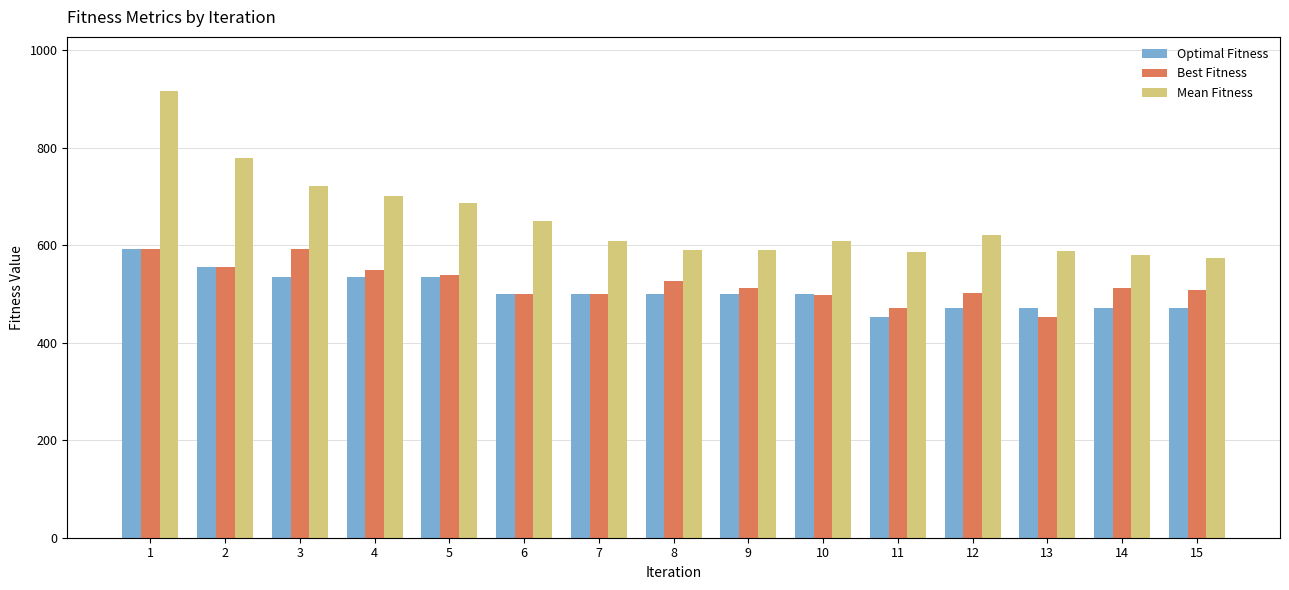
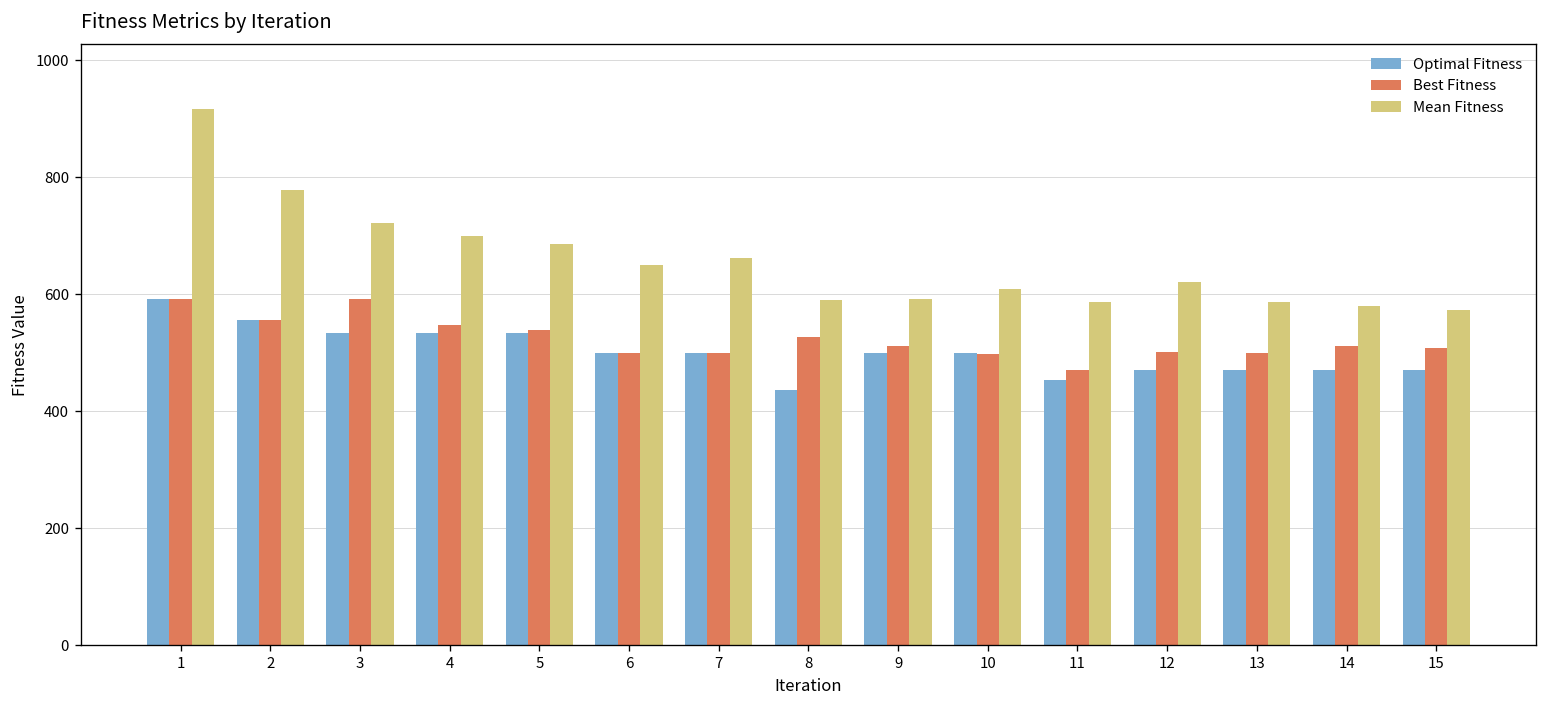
  {
    "Optimal Fitness": {
      "1": 590,
      "2": 560,
      "3": 530,
      "4": 530,
      "5": 530,
      "6": 500,
      "7": 500,
-     "8": 500,
+     "8": 440,
      "9": 500,
      "10": 500,
      "11": 450,
      "12": 470,
      "13": 470,
      "14": 470,
      "15": 470
    },
    "Best Fitness": {
      "1": 590,
      "2": 560,
      "3": 590,
      "4": 550,
      "5": 540,
      "6": 500,
      "7": 500,
      "8": 530,
      "9": 510,
      "10": 500,
      "11": 470,
      "12": 500,
-     "13": 450,
+     "13": 500,
      "14": 510,
      "15": 510
    },
    "Mean Fitness": {
      "1": 920,
      "2": 780,
      "3": 720,
      "4": 700,
      "5": 690,
      "6": 650,
-     "7": 610,
+     "7": 660,
      "8": 590,
      "9": 590,
      "10": 610,
      "11": 590,
      "12": 620,
      "13": 590,
      "14": 580,
      "15": 570
    }
  }
